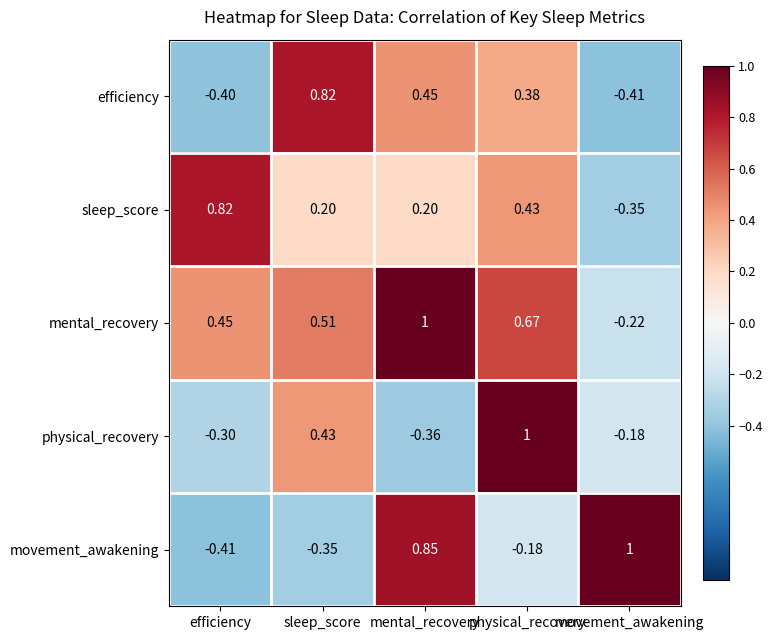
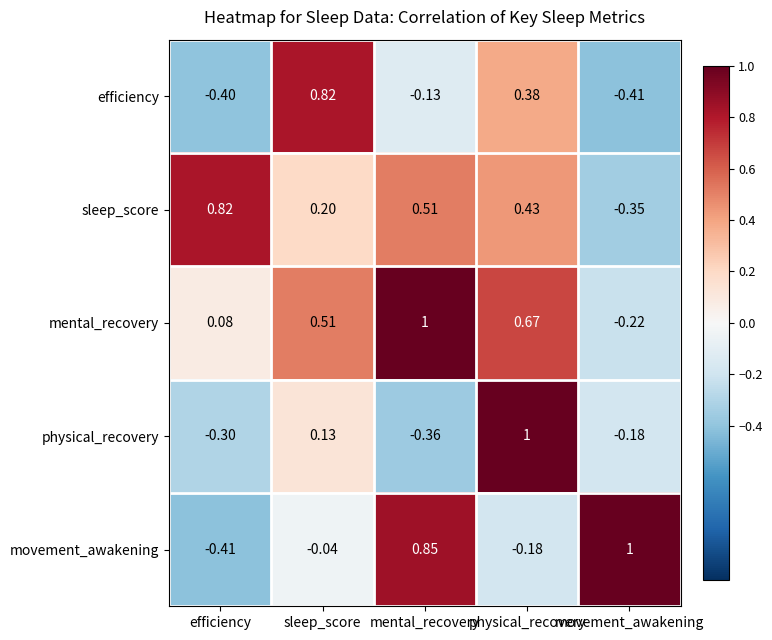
  {
    "efficiency": {
      "efficiency": -0.40,
      "sleep_score": 0.82,
-     "mental_recovery": 0.45
+     "mental_recovery": -0.13
    },
    "sleep_score": {
      "efficiency": 0.82,
      "sleep_score": 0.20,
-     "mental_recovery": 0.20
+     "mental_recovery": 0.51
    },
    "mental_recovery": {
-     "efficiency": 0.45,
+     "efficiency": 0.08,
      "sleep_score": 0.51,
      "mental_recovery": 1
    },
    "physical_recovery": {
      "efficiency": -0.30,
-     "sleep_score": 0.43,
+     "sleep_score": 0.13,
      "mental_recovery": -0.36
    },
    "movement_awakening": {
      "efficiency": -0.41,
-     "sleep_score": -0.35,
+     "sleep_score": -0.04,
      "mental_recovery": 0.85
    }
  }
